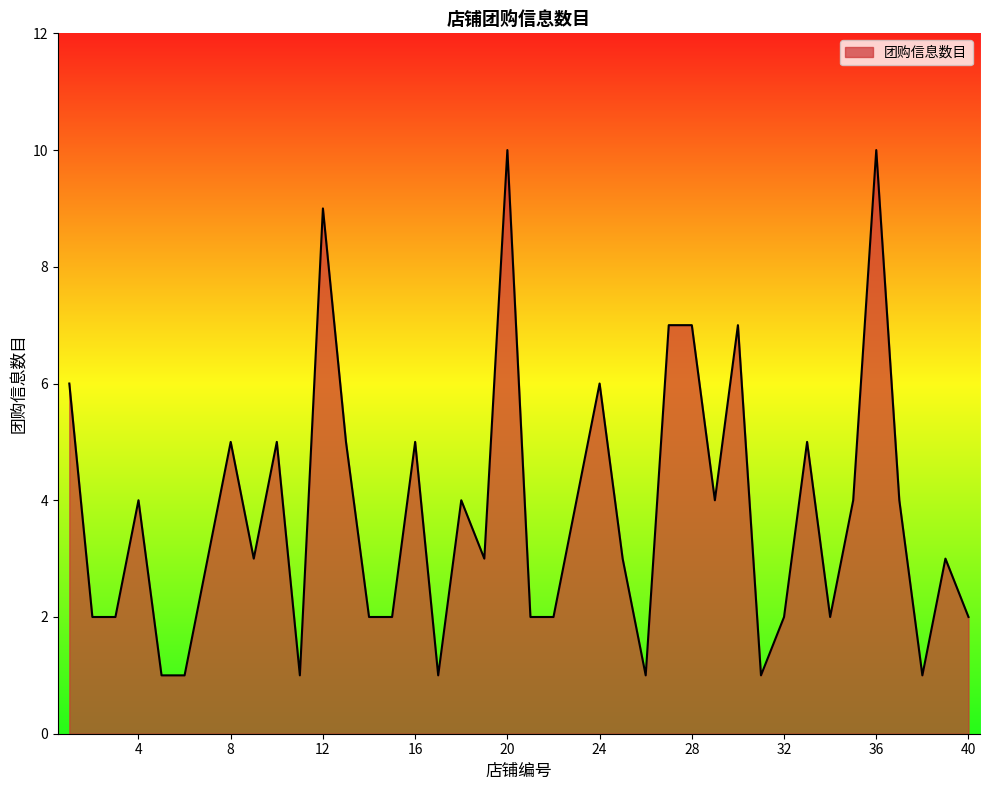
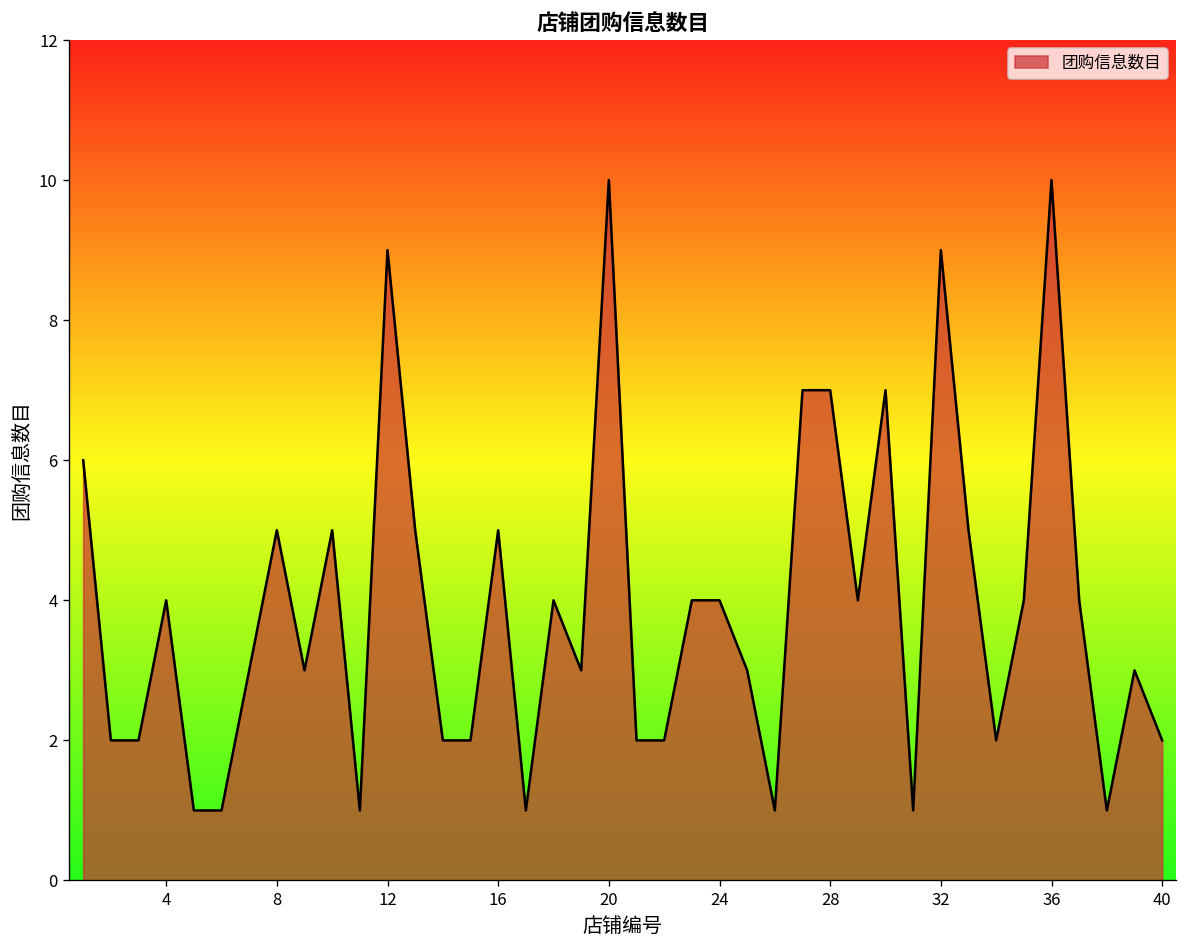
  {
    "4": 4,
    "8": 5,
    "12": 9,
    "16": 5,
    "20": 10,
-   "24": 6,
+   "24": 4,
    "28": 7,
-   "32": 2,
+   "32": 9,
    "36": 10,
    "40": 2
  }
